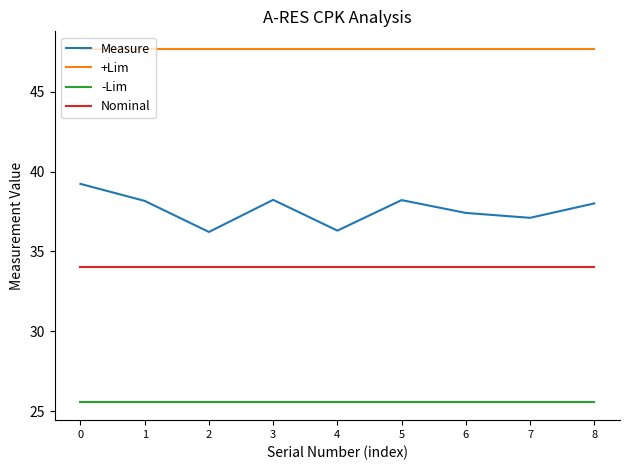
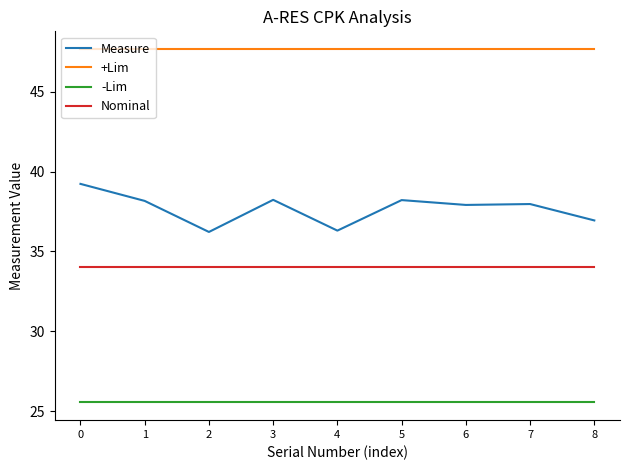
  {
    "Measure": {
      "0": 39.2,
      "1": 38.2,
      "2": 36.2,
      "3": 38.2,
      "4": 36.3,
      "5": 38.2,
-     "6": 37.4,
-     "7": 37.1,
-     "8": 38.0
+     "6": 37.9,
+     "7": 38.0,
+     "8": 36.9
    },
    "+Lim": {
      "2": 47.7,
      "3": 47.7,
      "4": 47.7,
      "5": 47.7,
      "6": 47.7,
      "7": 47.7,
      "8": 47.7
    },
    "-Lim": {
      "0": 25.5,
      "1": 25.5,
      "2": 25.5,
      "3": 25.5,
      "4": 25.5,
      "5": 25.5,
      "6": 25.5,
      "7": 25.5,
      "8": 25.5
    },
    "Nominal": {
      "0": 34.1,
      "1": 34.1,
      "2": 34.1,
      "3": 34.1,
      "4": 34.1,
      "5": 34.1,
      "6": 34.1,
      "7": 34.1,
      "8": 34.1
    }
  }
